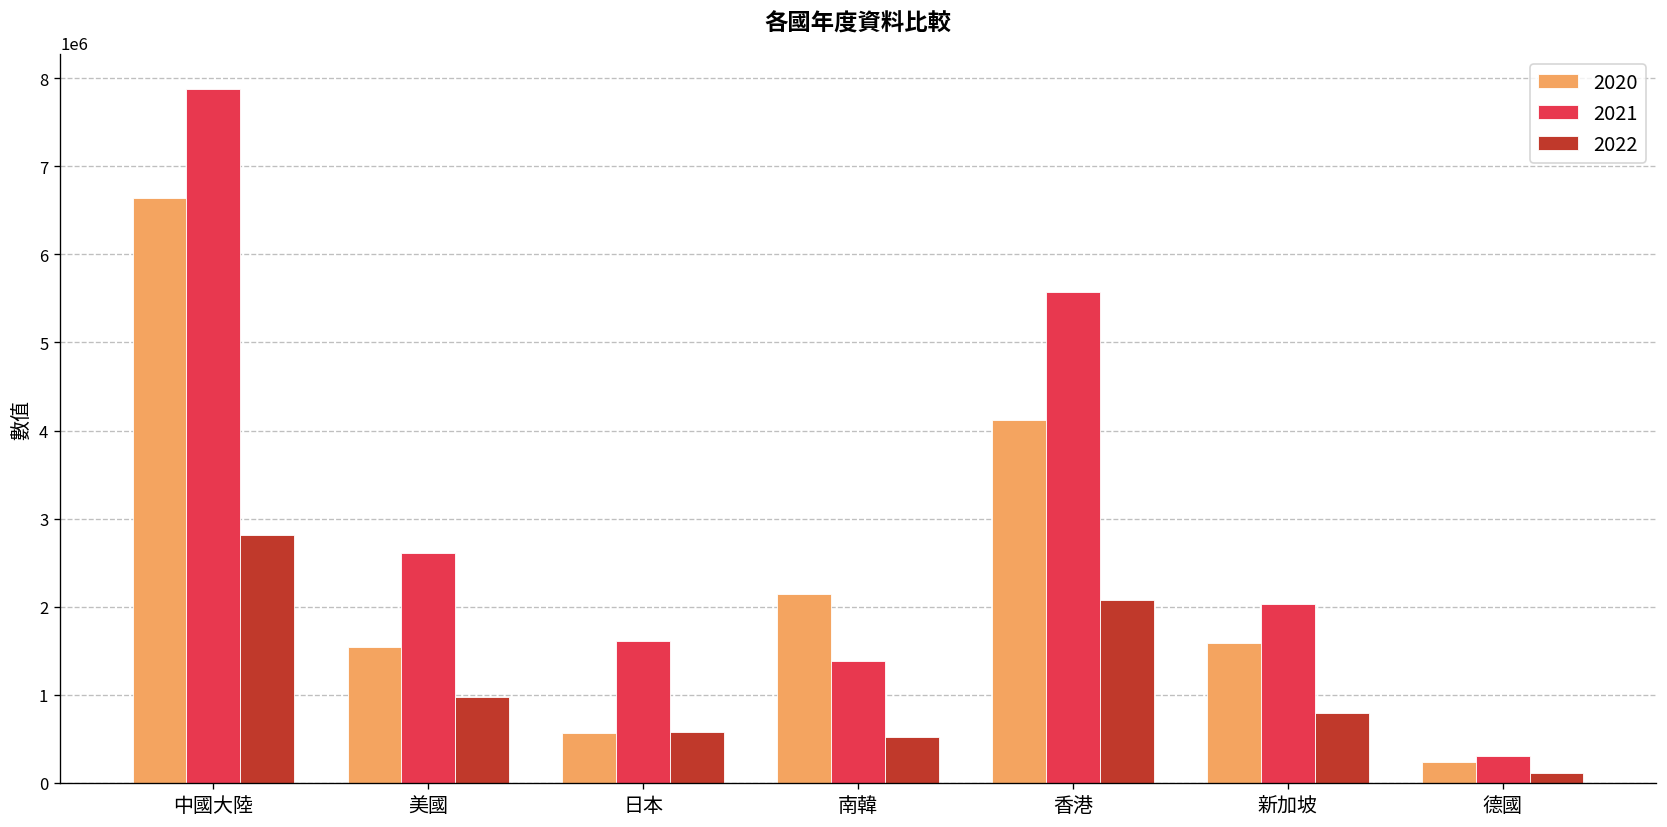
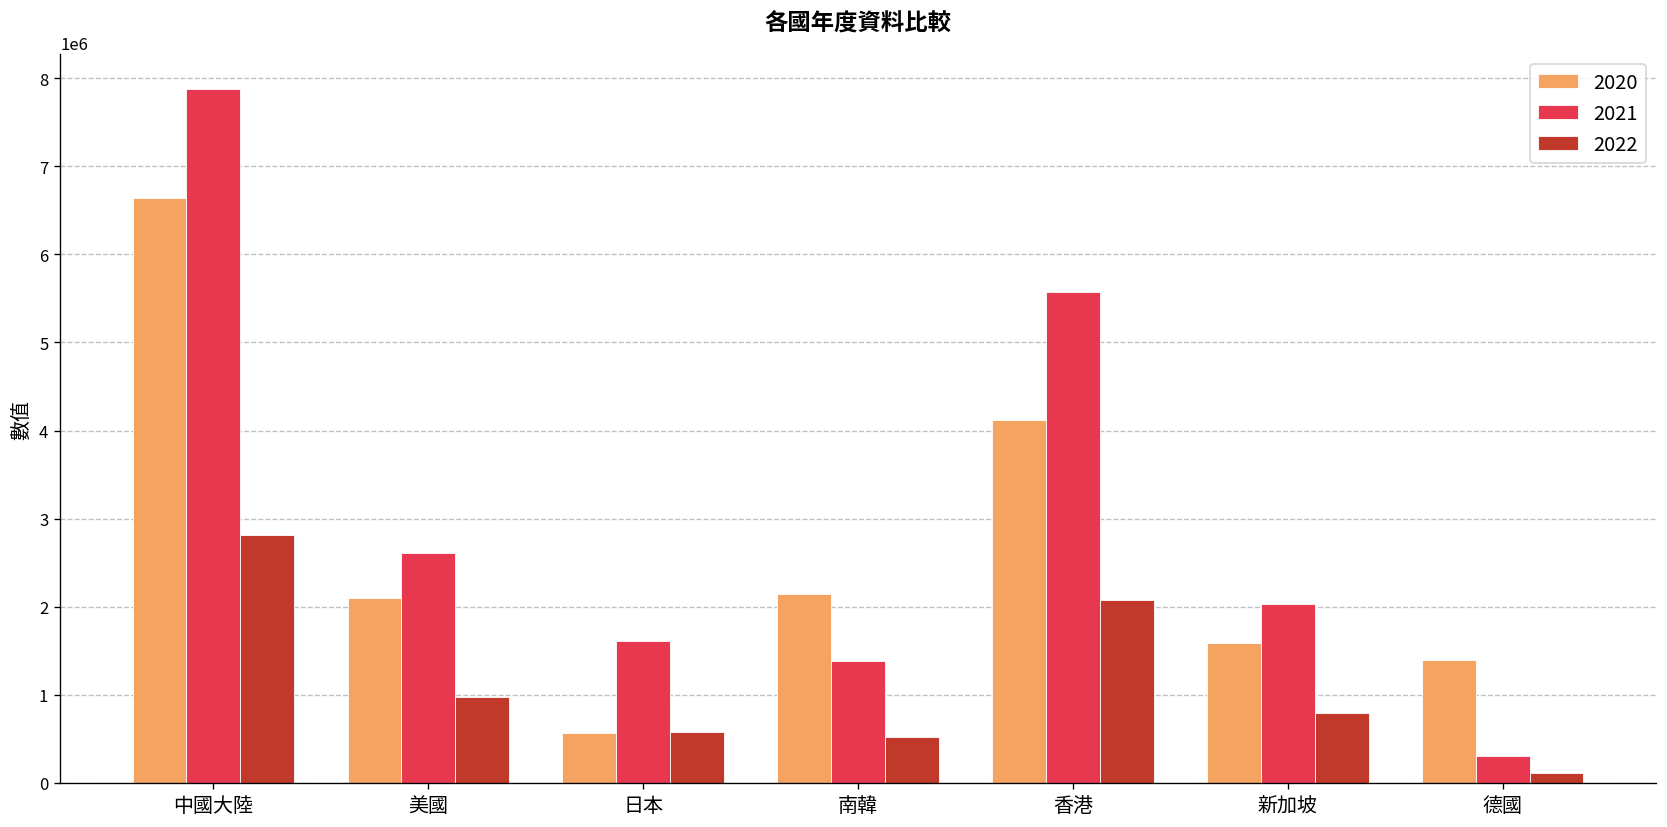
  {
    "2020": {
      "中國大陸": 6600000,
-     "美國": 1500000,
+     "美國": 2100000,
      "日本": 600000,
      "南韓": 2100000,
      "香港": 4100000,
      "新加坡": 1600000,
-     "德國": 200000
+     "德國": 1400000
    }
  }
